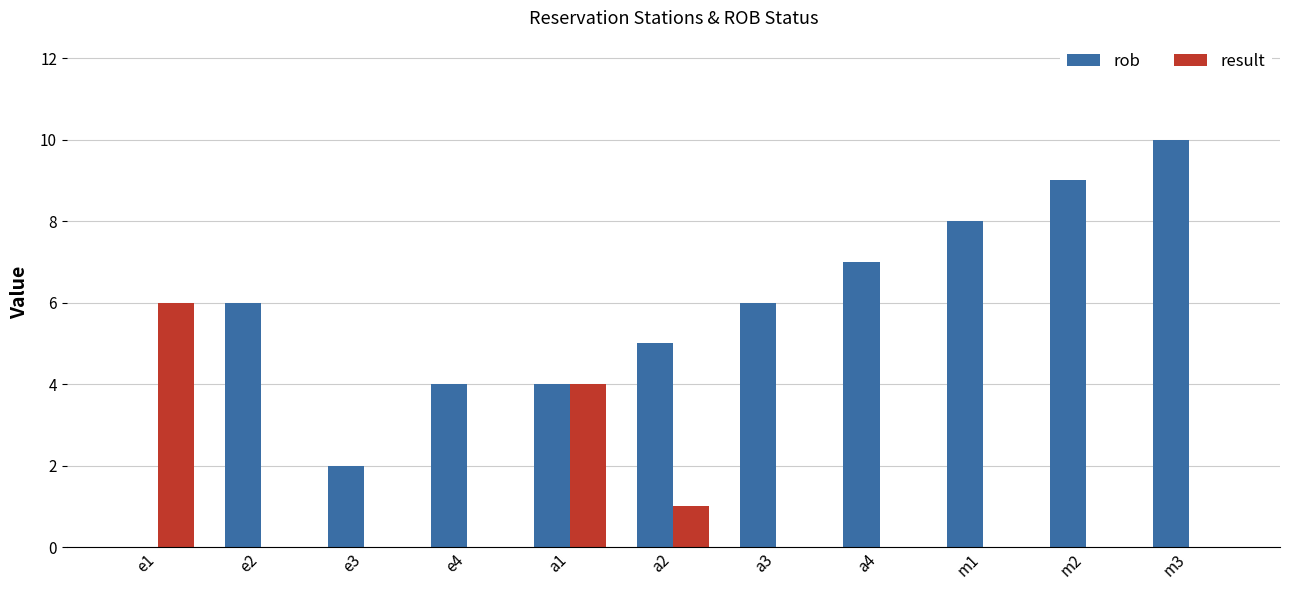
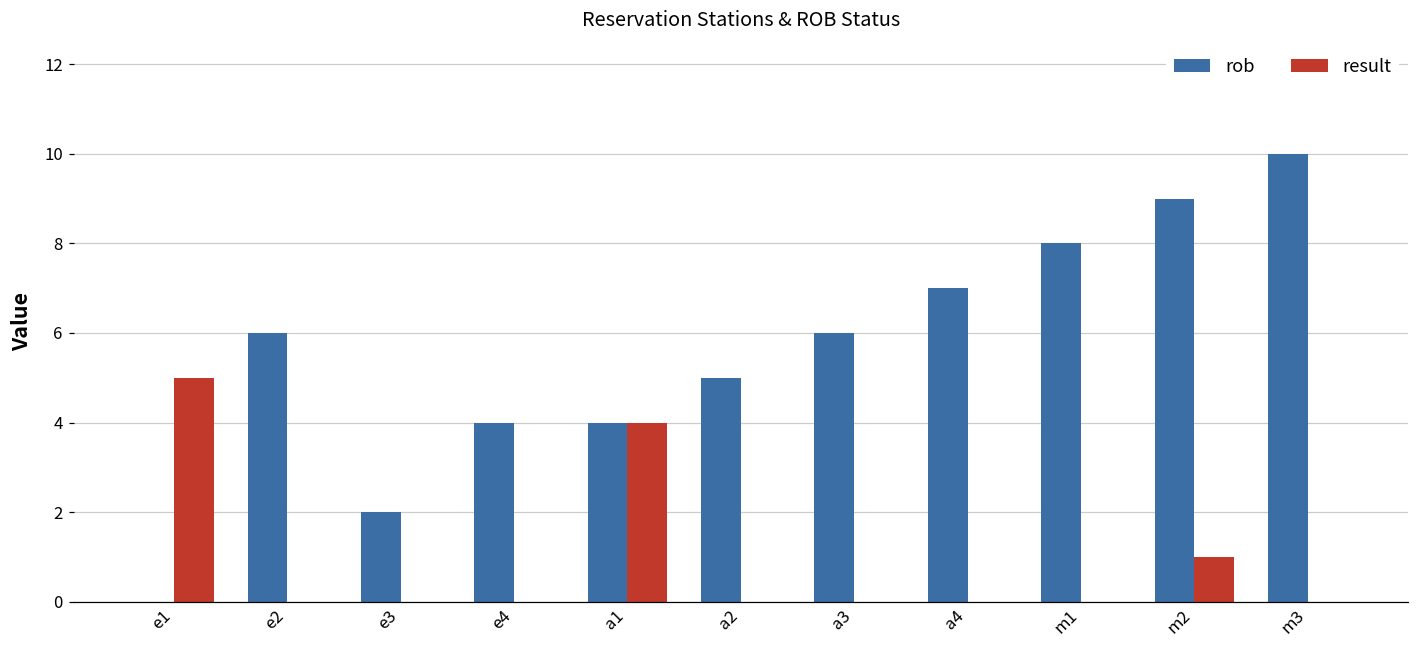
  {
    "rob": {
      "e1": 0,
      "e2": 6,
      "e3": 2,
      "e4": 4,
      "a1": 4,
      "a2": 5,
      "a3": 6,
      "a4": 7,
      "m1": 8,
      "m2": 9,
      "m3": 10
    },
    "result": {
-     "e1": 6,
+     "e1": 5,
      "e2": 0,
      "e3": 0,
      "e4": 0,
      "a1": 4,
-     "a2": 1,
+     "a2": 0,
      "a3": 0,
      "a4": 0,
      "m1": 0,
-     "m2": 0,
+     "m2": 1,
      "m3": 0
    }
  }
